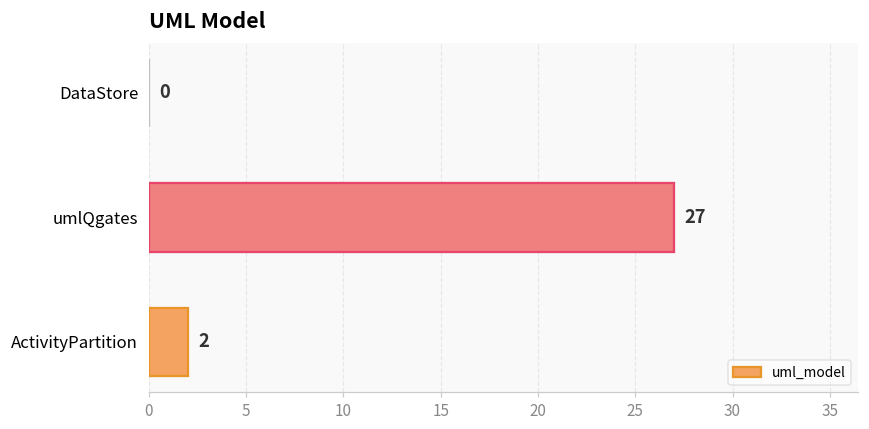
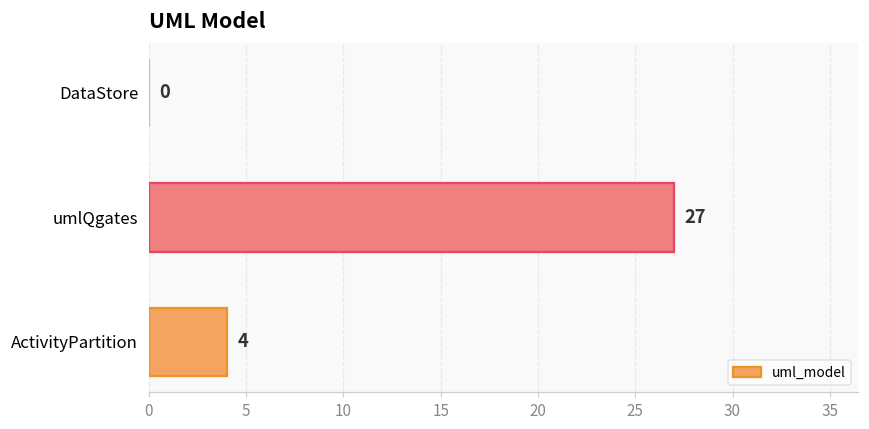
  {
    "DataStore": 0,
    "umlQgates": 27,
-   "ActivityPartition": 2
+   "ActivityPartition": 4
  }
